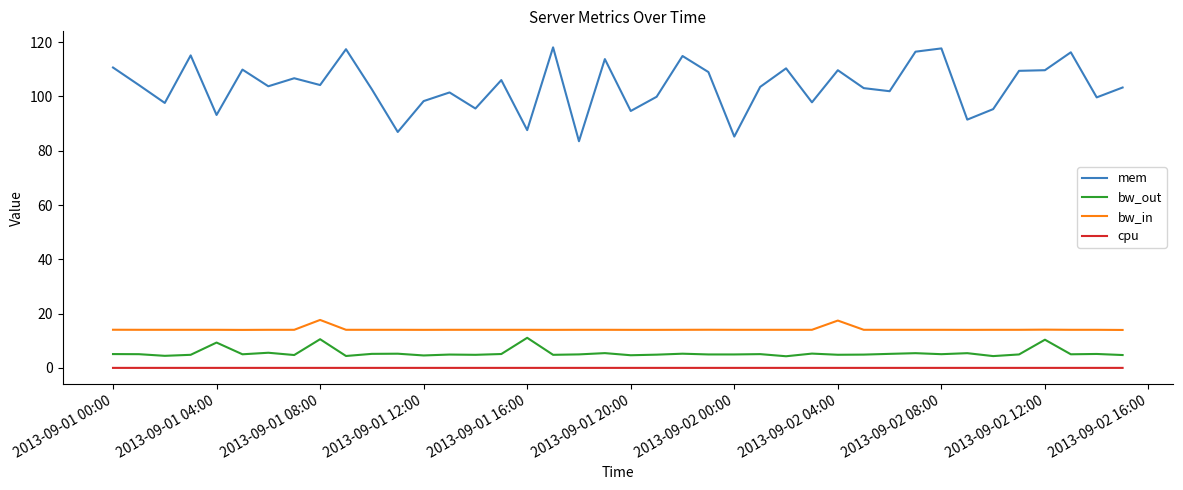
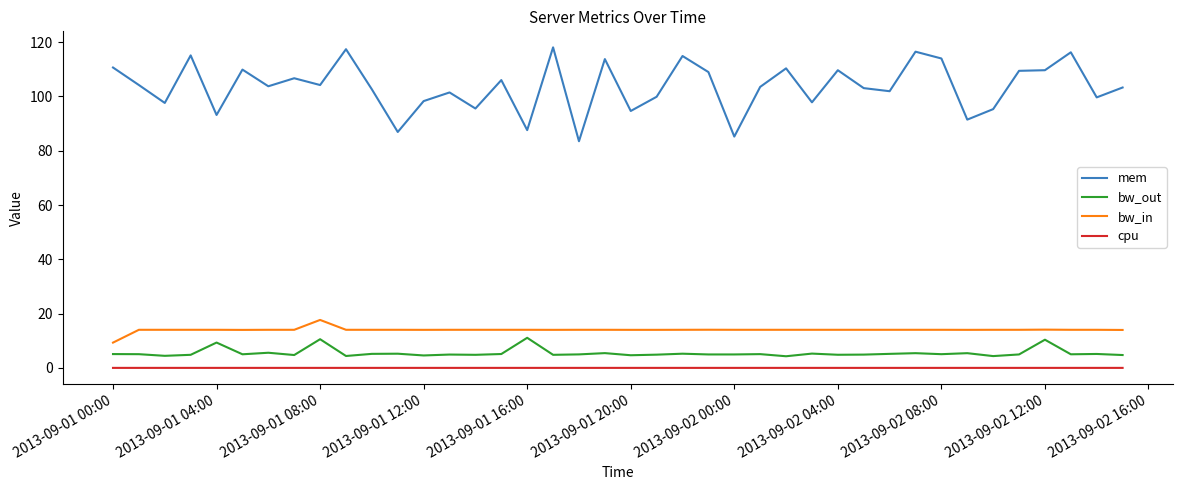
  {
    "mem": {
      "2013-09-01 00:00": 111,
      "2013-09-01 04:00": 93,
      "2013-09-01 08:00": 104,
      "2013-09-01 12:00": 98,
      "2013-09-01 16:00": 88,
      "2013-09-01 20:00": 95,
      "2013-09-02 00:00": 85,
      "2013-09-02 04:00": 110,
-     "2013-09-02 08:00": 118,
+     "2013-09-02 08:00": 114,
      "2013-09-02 12:00": 110
    },
    "bw_out": {
      "2013-09-01 00:00": 5,
      "2013-09-01 04:00": 9,
      "2013-09-01 08:00": 11,
      "2013-09-01 12:00": 5,
      "2013-09-01 16:00": 11,
      "2013-09-01 20:00": 5,
      "2013-09-02 00:00": 5,
      "2013-09-02 04:00": 5,
      "2013-09-02 08:00": 5,
      "2013-09-02 12:00": 10
    },
    "bw_in": {
-     "2013-09-01 00:00": 14,
+     "2013-09-01 00:00": 9,
      "2013-09-01 04:00": 14,
      "2013-09-01 08:00": 18,
      "2013-09-01 12:00": 14,
      "2013-09-01 16:00": 14,
      "2013-09-01 20:00": 14,
      "2013-09-02 00:00": 14,
-     "2013-09-02 04:00": 17,
+     "2013-09-02 04:00": 14,
      "2013-09-02 08:00": 14,
      "2013-09-02 12:00": 14
    },
    "cpu": {
      "2013-09-01 00:00": 0,
      "2013-09-01 04:00": 0,
      "2013-09-01 08:00": 0,
      "2013-09-01 12:00": 0,
      "2013-09-01 16:00": 0,
      "2013-09-01 20:00": 0,
      "2013-09-02 00:00": 0,
      "2013-09-02 04:00": 0,
      "2013-09-02 08:00": 0,
      "2013-09-02 12:00": 0
    }
  }
